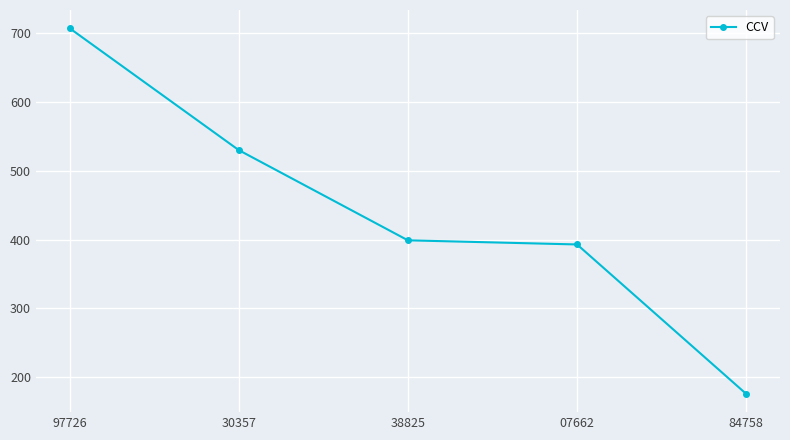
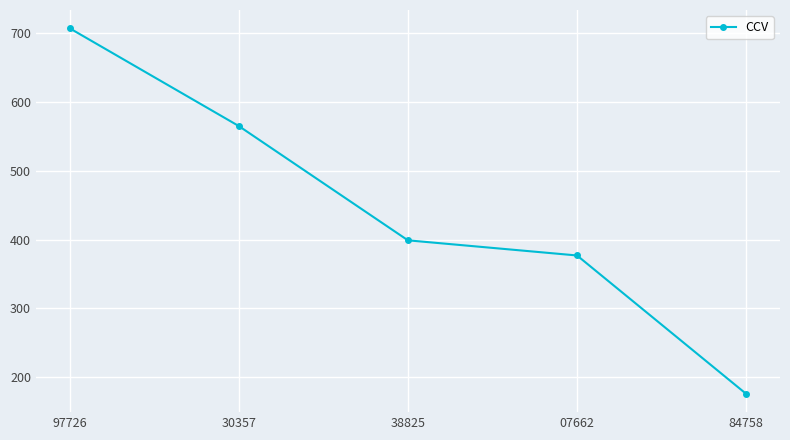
  {
    "97726": 710,
-   "30357": 530,
+   "30357": 570,
    "38825": 400,
-   "07662": 390,
+   "07662": 380,
    "84758": 180
  }
